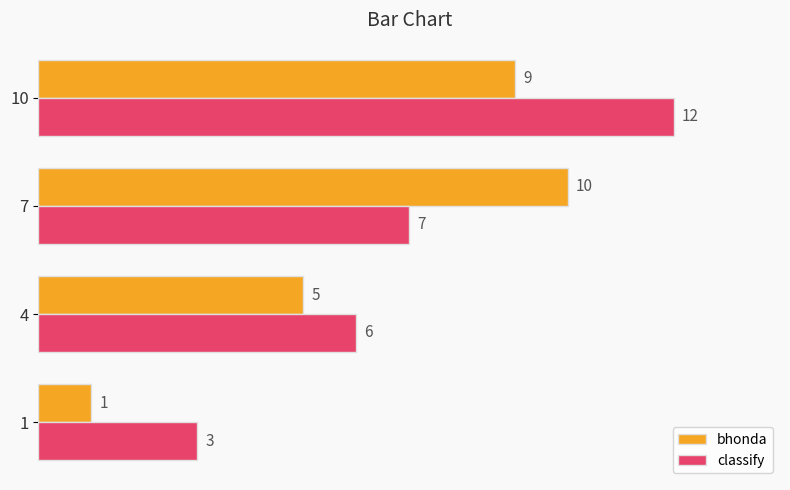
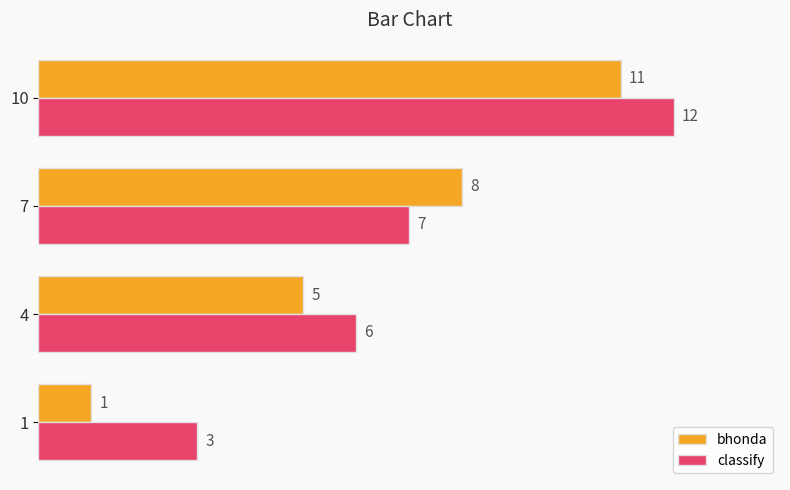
  {
    "bhonda": {
-     "10": 9,
-     "7": 10,
+     "10": 11,
+     "7": 8,
      "4": 5,
      "1": 1
    },
    "classify": {
      "10": 12,
      "7": 7,
      "4": 6,
      "1": 3
    }
  }
